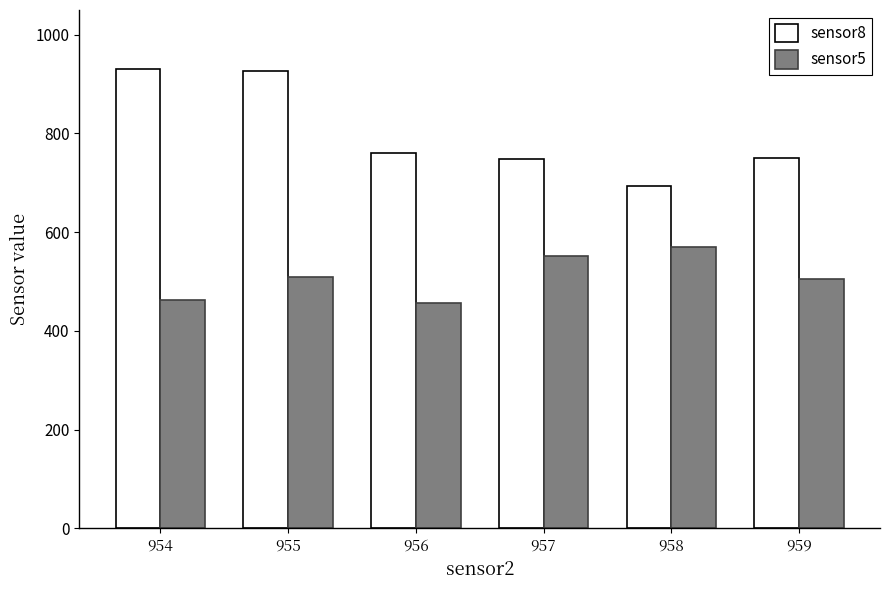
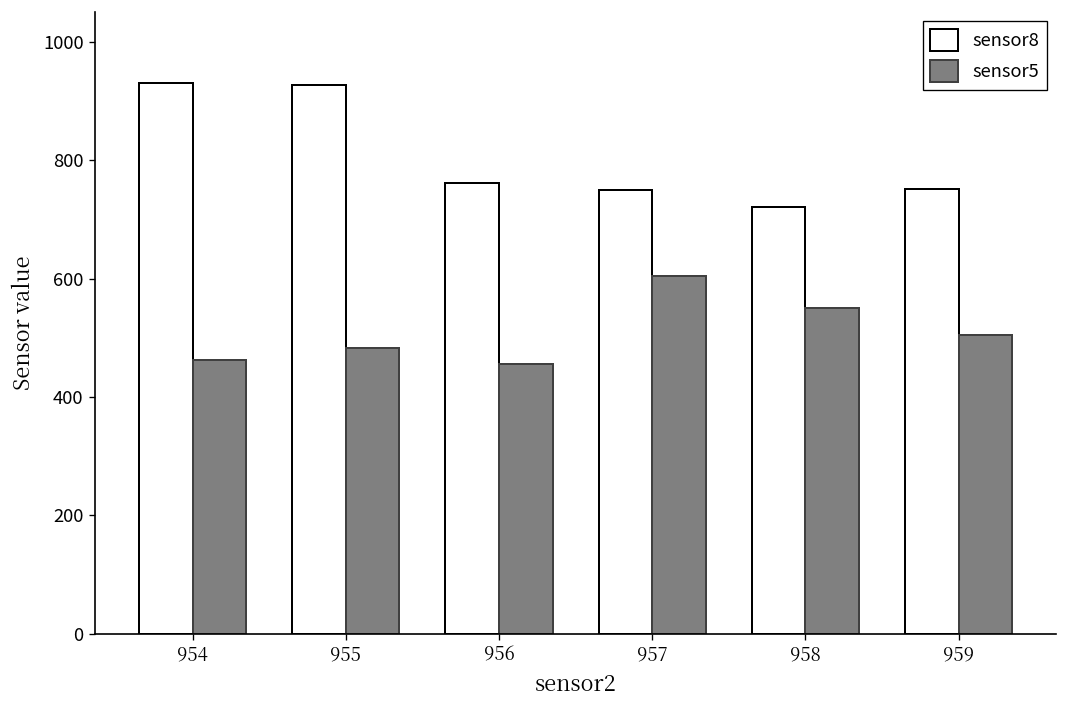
  {
    "sensor8": {
      "954": 930,
      "955": 930,
      "956": 760,
      "957": 750,
-     "958": 690,
+     "958": 720,
      "959": 750
    },
    "sensor5": {
      "954": 460,
-     "955": 510,
+     "955": 480,
      "956": 460,
-     "957": 550,
-     "958": 570,
+     "957": 600,
+     "958": 550,
      "959": 500
    }
  }
